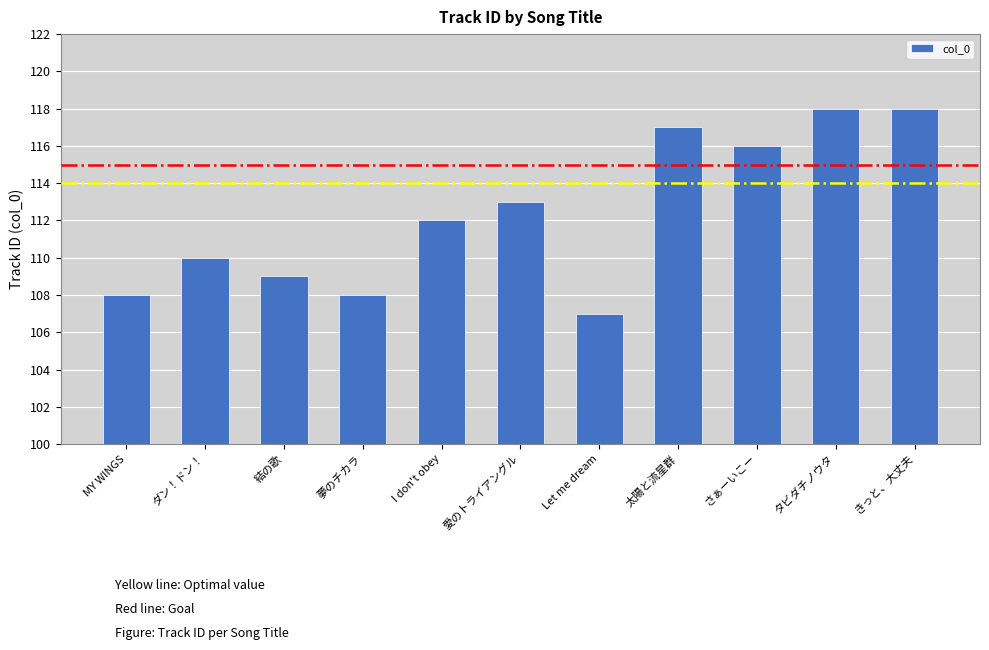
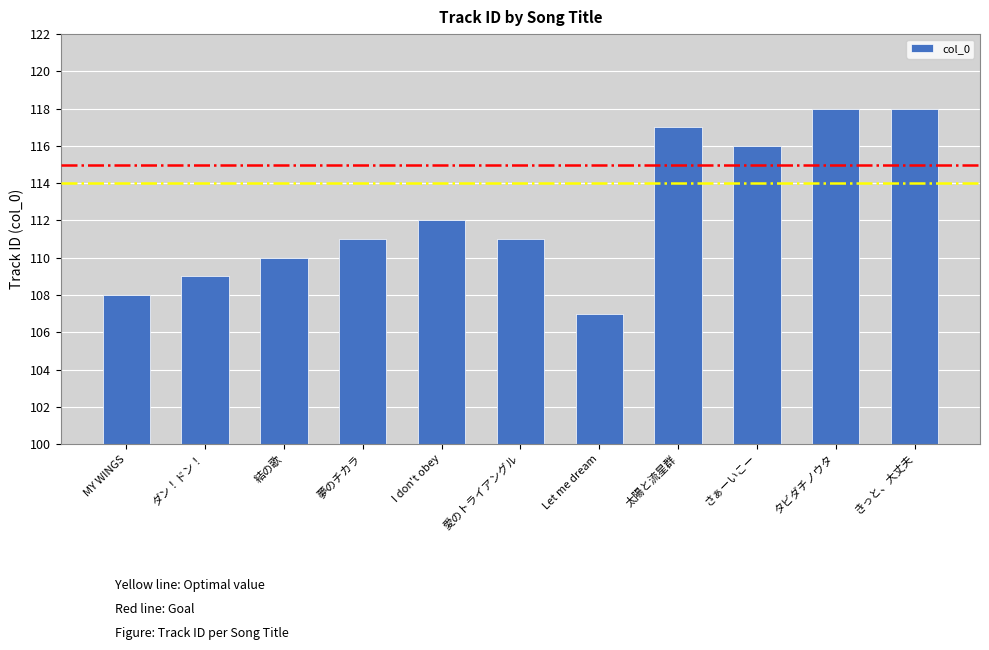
  {
    "MY WINGS": 108,
-   "ダン！ドン！": 110,
-   "結の歌": 109,
-   "夢のチカラ": 108,
+   "ダン！ドン！": 109,
+   "結の歌": 110,
+   "夢のチカラ": 111,
    "I don't obey": 112,
-   "愛のトライアングル": 113,
+   "愛のトライアングル": 111,
    "Let me dream": 107,
    "太陽と流星群": 117,
    "さぁーいこー": 116,
    "タビダチノウタ": 118,
    "きっと、大丈夫": 118
  }
